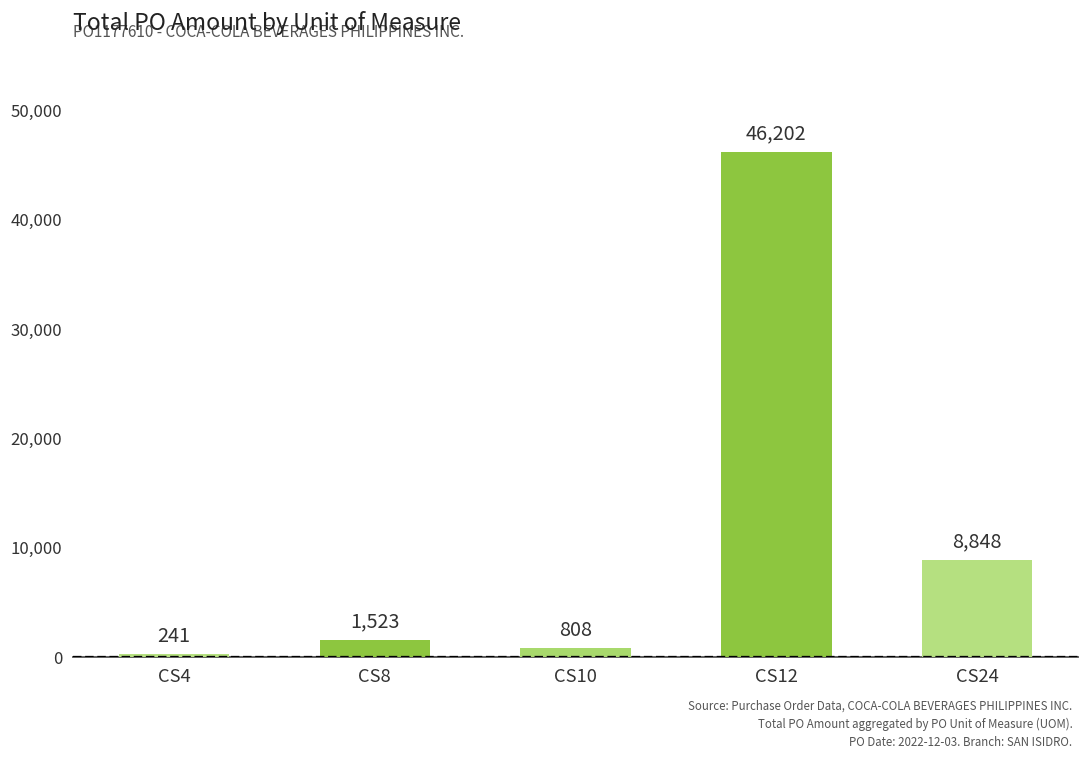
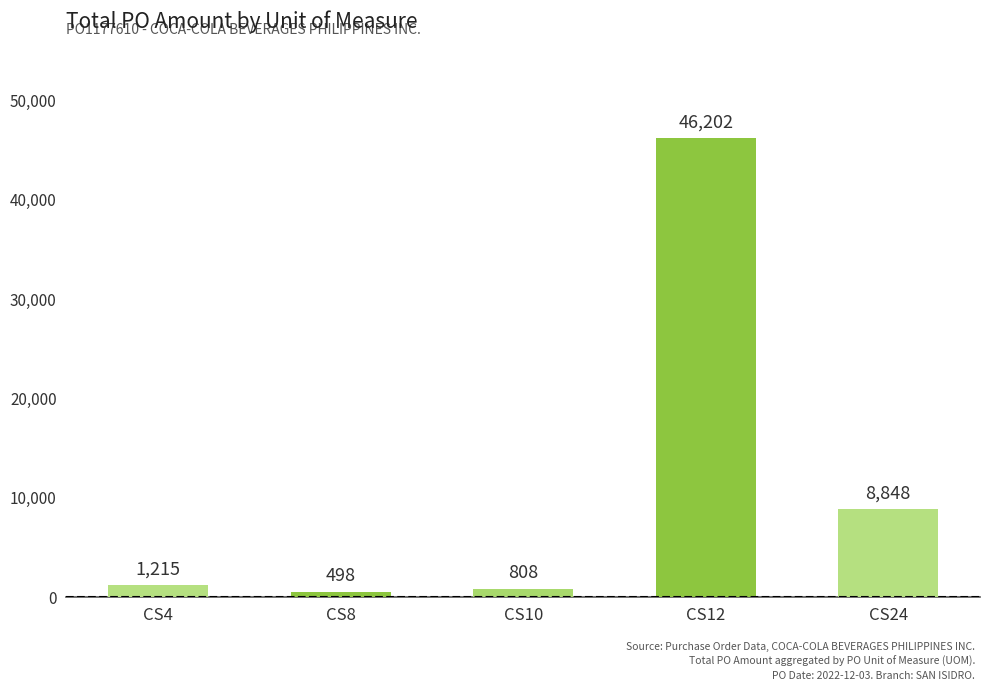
  {
-   "CS4": "241",
-   "CS8": "1,523",
+   "CS4": "1,215",
+   "CS8": "498",
    "CS10": "808",
    "CS12": "46,202",
    "CS24": "8,848"
  }
